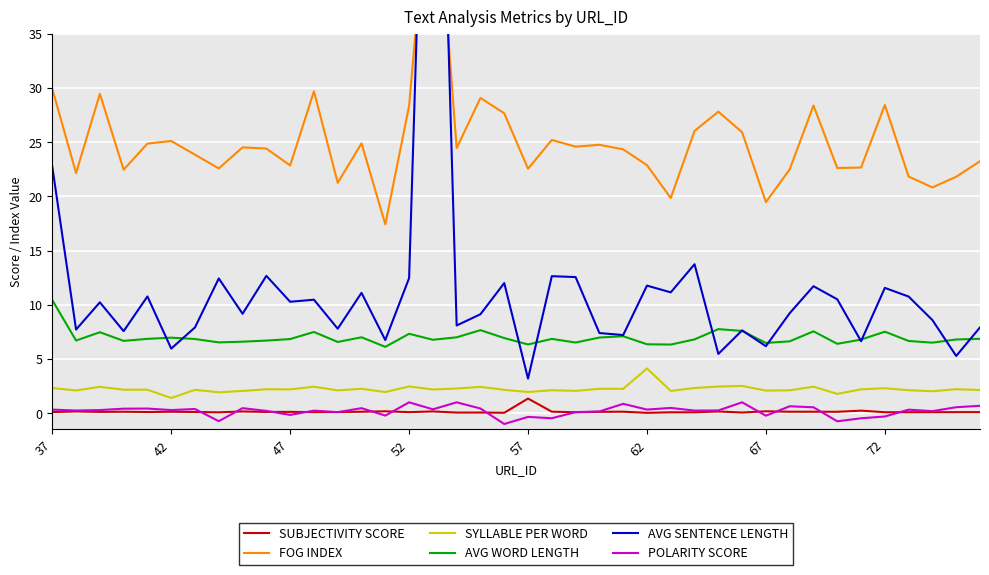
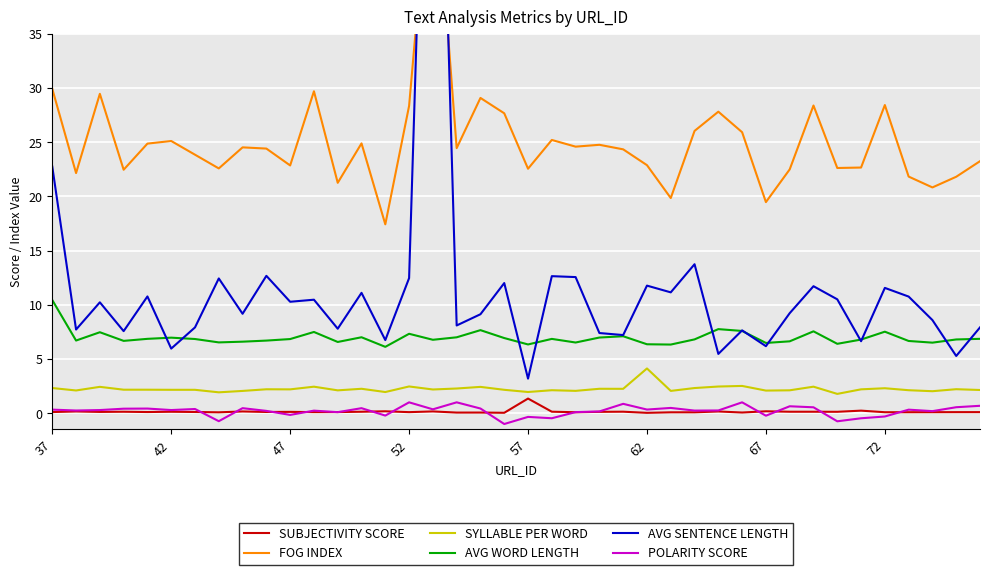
  {
    "SUBJECTIVITY SCORE": {
      "47": 0.1,
      "52": 0.1,
      "57": 1.3,
      "62": 0.0,
      "67": 0.2,
      "72": 0.1
    },
    "FOG INDEX": {
      "37": 29.9,
      "42": 25.1,
      "47": 22.8,
      "52": 28.3,
      "57": 22.5,
      "62": 22.9,
      "67": 19.5,
      "72": 28.4
    },
    "SYLLABLE PER WORD": {
      "37": 2.3,
-     "42": 1.4,
+     "42": 2.2,
      "47": 2.2,
      "52": 2.5,
      "57": 2.0,
      "62": 4.1,
      "67": 2.1,
      "72": 2.3
    },
    "AVG WORD LENGTH": {
      "37": 10.4,
      "42": 7.0,
      "47": 6.8,
      "52": 7.3,
      "57": 6.3,
      "62": 6.4,
      "67": 6.5,
      "72": 7.5
    },
    "AVG SENTENCE LENGTH": {
      "37": 22.7,
      "42": 6.0,
      "47": 10.3,
      "52": 12.5,
      "57": 3.2,
      "62": 11.8,
      "67": 6.2,
      "72": 11.6
    },
    "POLARITY SCORE": {
      "47": -0.2,
      "52": 1.0,
      "57": -0.3,
      "62": 0.3,
      "67": -0.2,
      "72": -0.3
    }
  }
